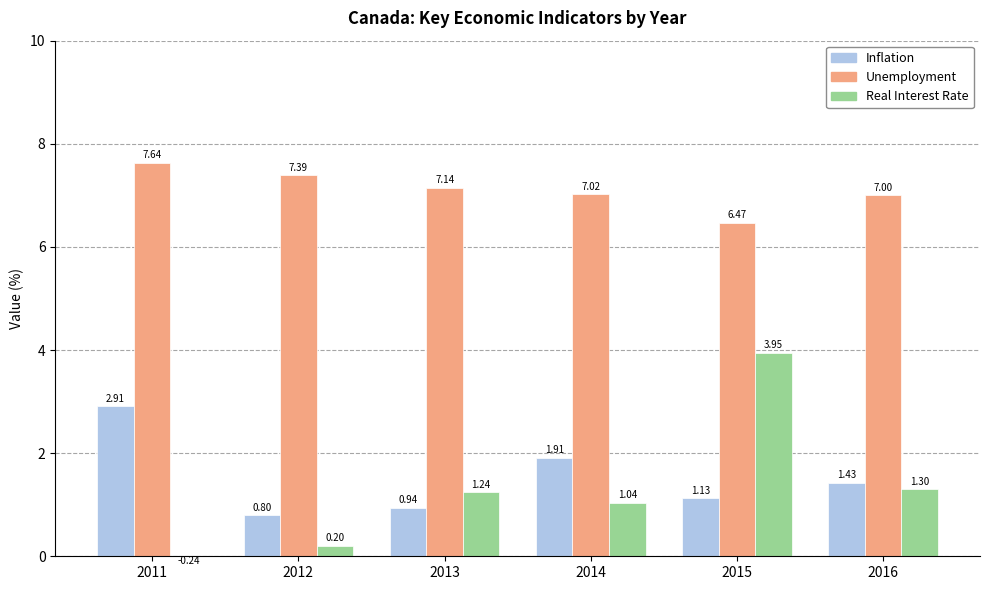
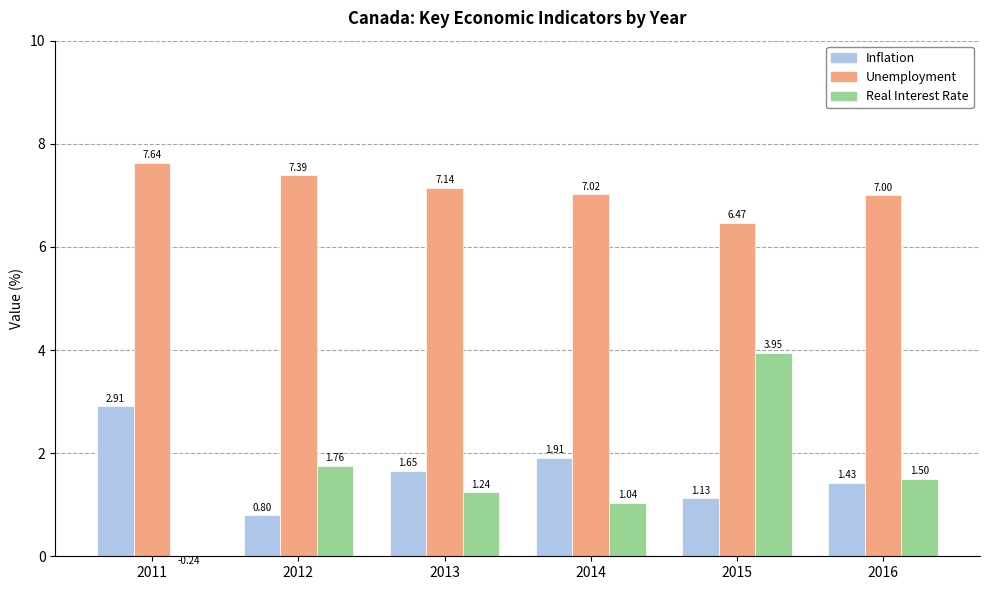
  {
    "Inflation": {
      "2011": 2.91,
      "2012": 0.80,
-     "2013": 0.94,
+     "2013": 1.65,
      "2014": 1.91,
      "2015": 1.13,
      "2016": 1.43
    },
    "Unemployment": {
      "2011": 7.64,
      "2012": 7.39,
      "2013": 7.14,
      "2014": 7.02,
      "2015": 6.47,
      "2016": 7.00
    },
    "Real Interest Rate": {
-     "2012": 0.20,
+     "2012": 1.76,
      "2013": 1.24,
      "2014": 1.04,
      "2015": 3.95,
-     "2016": 1.30
+     "2016": 1.50
    }
  }
